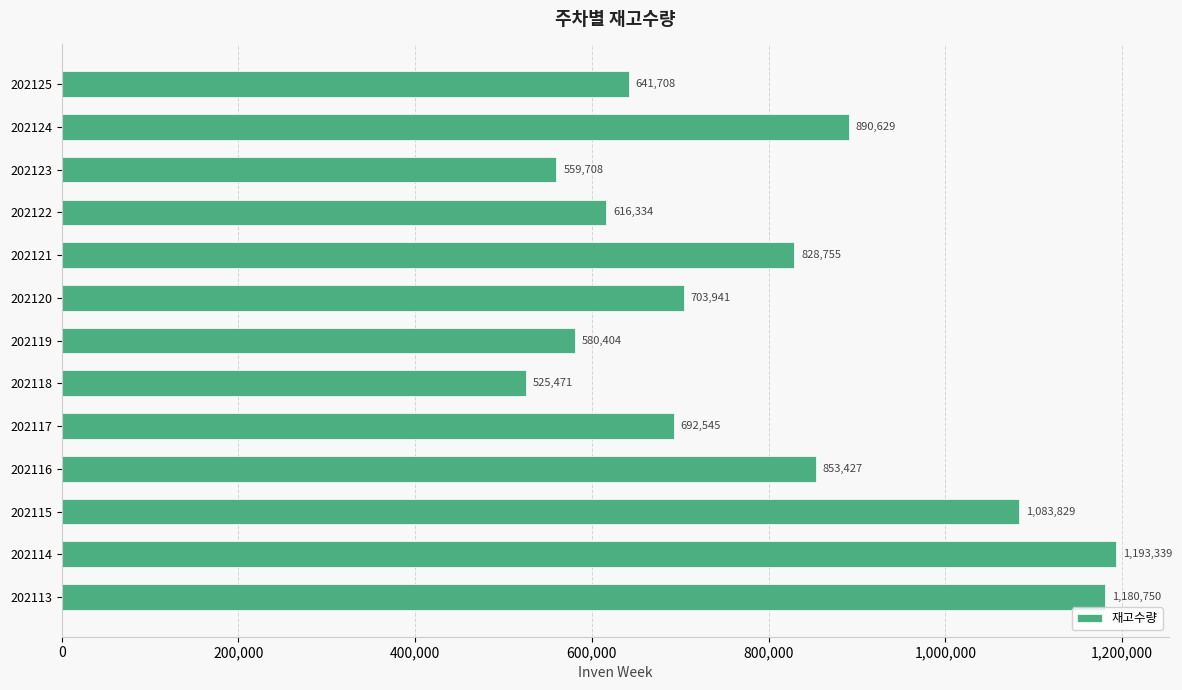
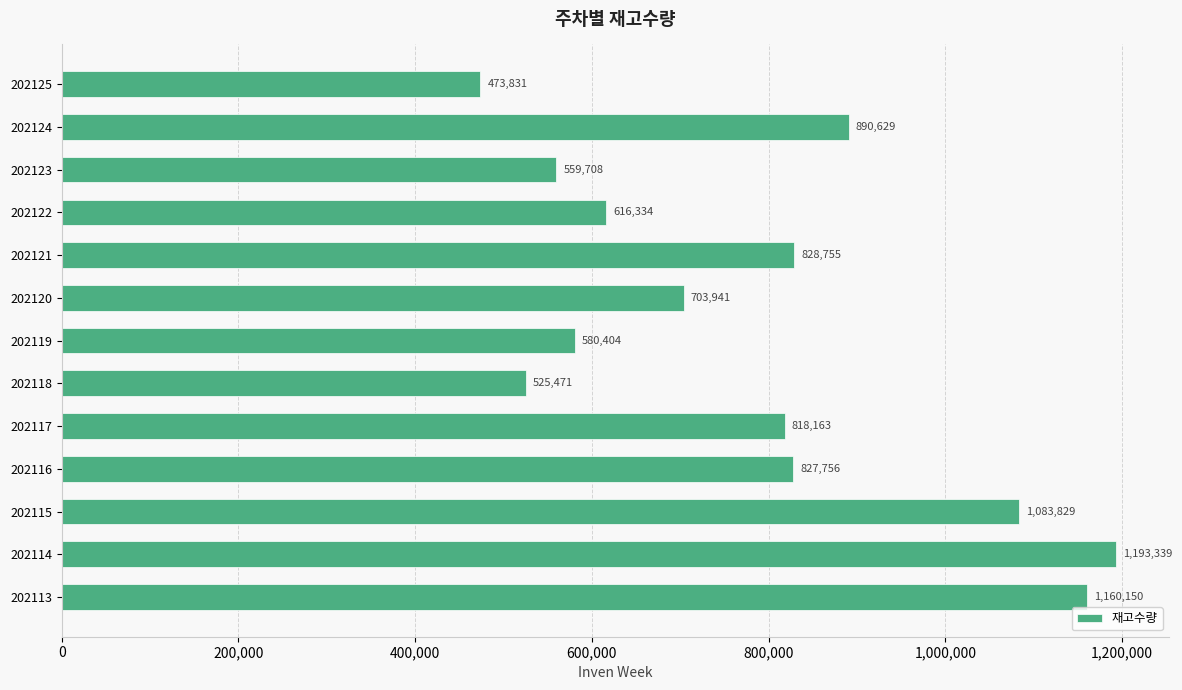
  {
-   "202125": "641,708",
+   "202125": "473,831",
    "202124": "890,629",
    "202123": "559,708",
    "202122": "616,334",
    "202121": "828,755",
    "202120": "703,941",
    "202119": "580,404",
    "202118": "525,471",
-   "202117": "692,545",
-   "202116": "853,427",
+   "202117": "818,163",
+   "202116": "827,756",
    "202115": "1,083,829",
    "202114": "1,193,339",
-   "202113": "1,180,750"
+   "202113": "1,160,150"
  }
